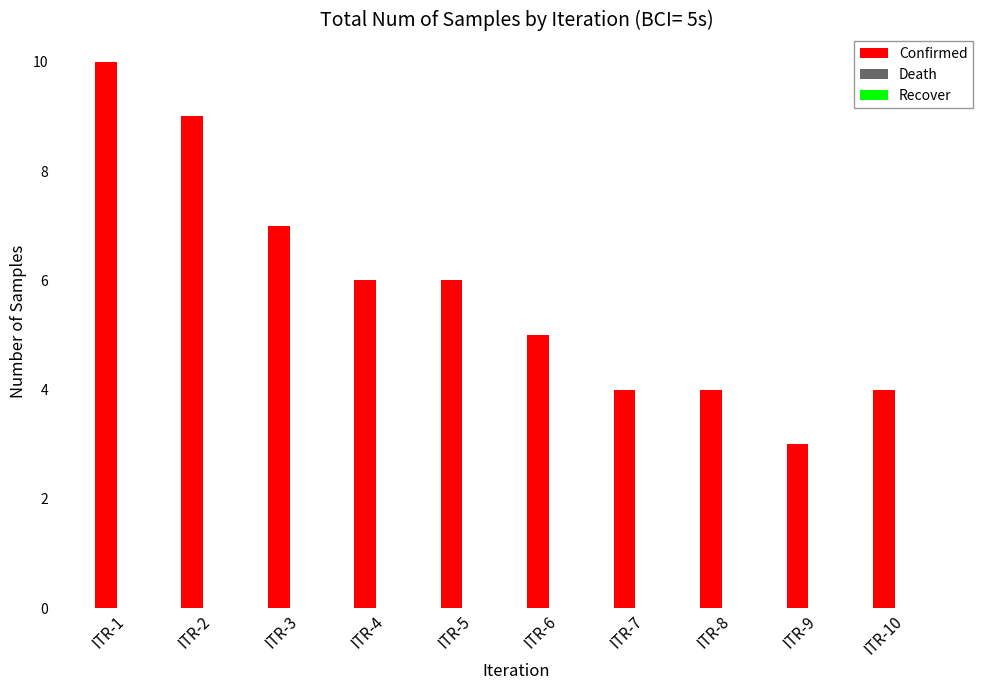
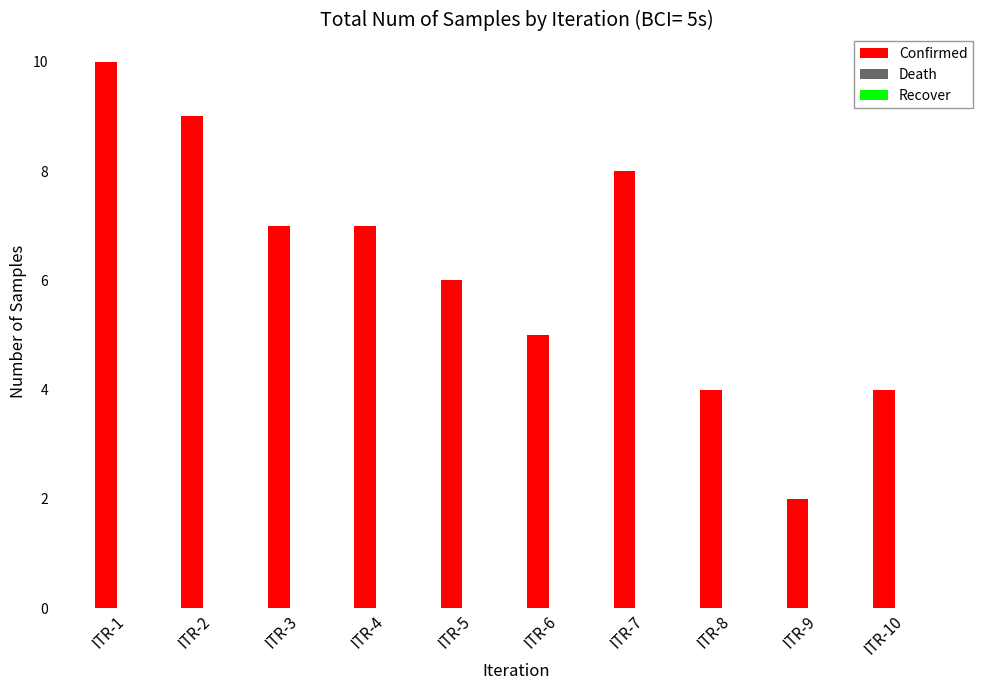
  {
    "Confirmed": {
      "ITR-1": 10,
      "ITR-2": 9,
      "ITR-3": 7,
-     "ITR-4": 6,
+     "ITR-4": 7,
      "ITR-5": 6,
      "ITR-6": 5,
-     "ITR-7": 4,
+     "ITR-7": 8,
      "ITR-8": 4,
-     "ITR-9": 3,
+     "ITR-9": 2,
      "ITR-10": 4
    },
    "Death": {
      "ITR-1": 0,
      "ITR-2": 0,
      "ITR-3": 0,
      "ITR-4": 0,
      "ITR-5": 0,
      "ITR-6": 0,
      "ITR-7": 0,
      "ITR-8": 0,
      "ITR-9": 0,
      "ITR-10": 0
    },
    "Recover": {
      "ITR-1": 0,
      "ITR-2": 0,
      "ITR-3": 0,
      "ITR-4": 0,
      "ITR-5": 0,
      "ITR-6": 0,
      "ITR-7": 0,
      "ITR-8": 0,
      "ITR-9": 0,
      "ITR-10": 0
    }
  }
